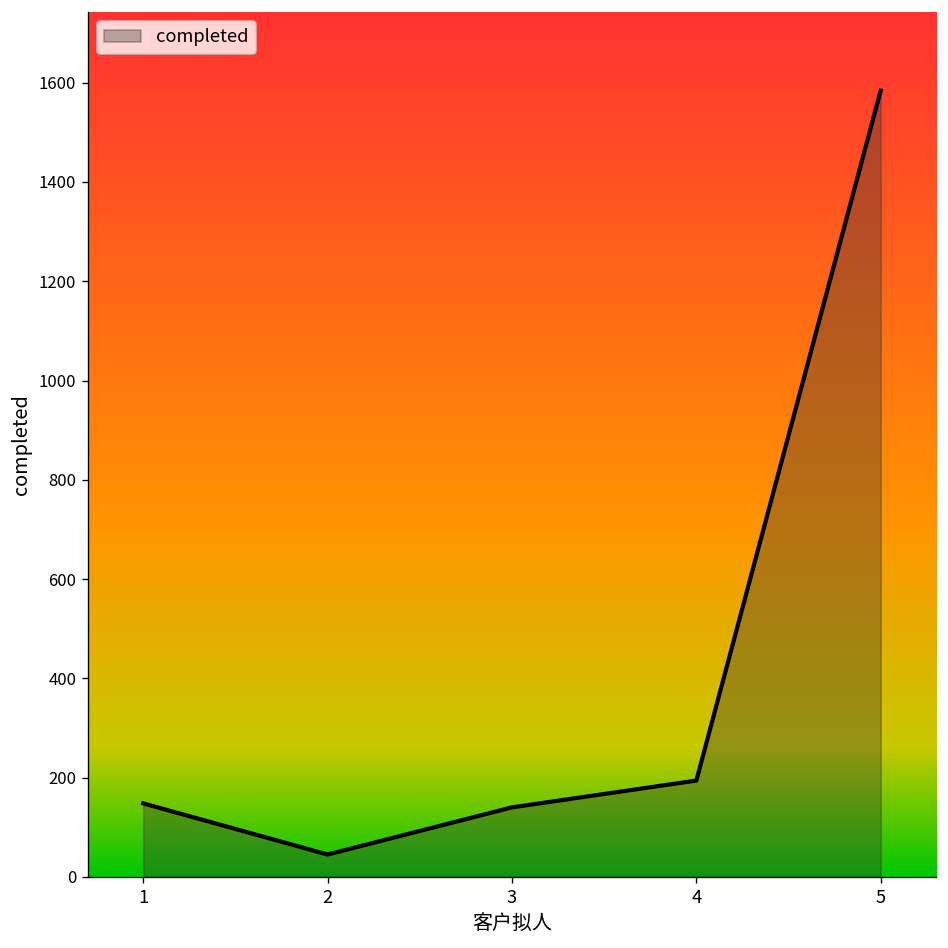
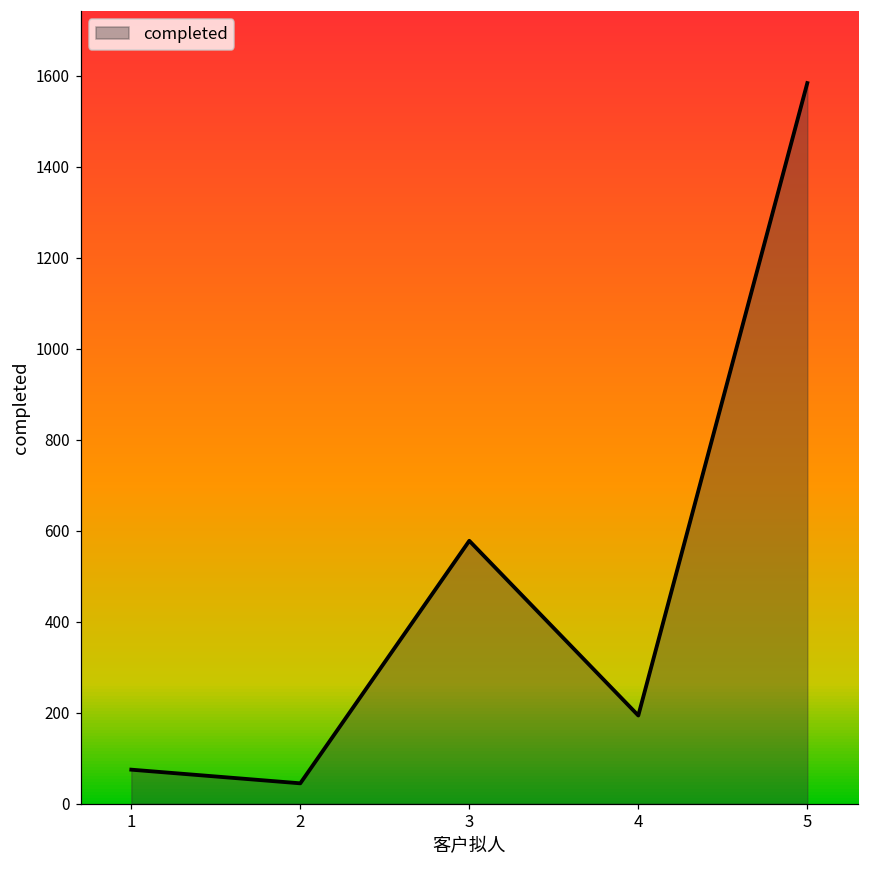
  {
-   "1": 150,
+   "1": 80,
    "2": 50,
-   "3": 140,
+   "3": 580,
    "4": 190,
    "5": 1580
  }
